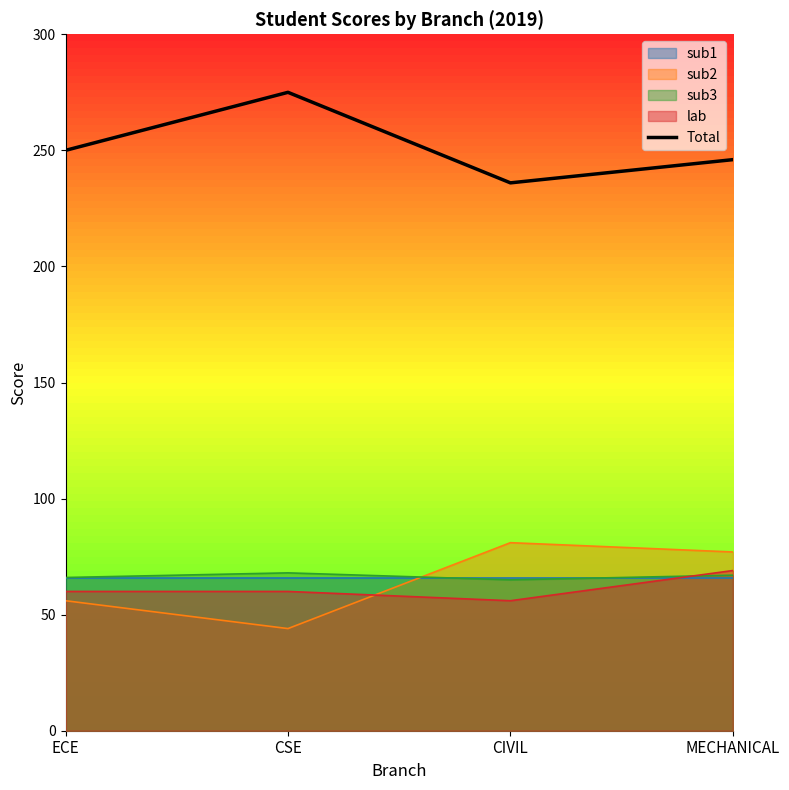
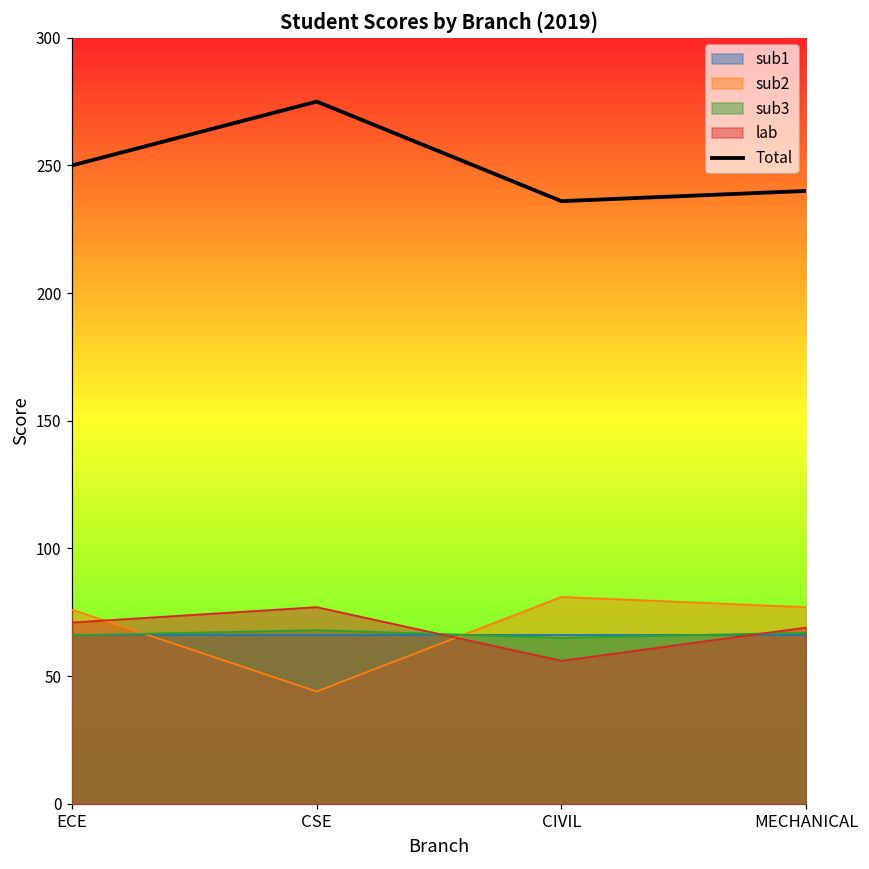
  {
    "sub1": {
      "CSE": 66
    },
    "sub2": {
-     "ECE": 56,
+     "ECE": 76,
      "CSE": 44,
      "CIVIL": 81,
      "MECHANICAL": 77
    },
    "sub3": {
      "CSE": 68
    },
    "lab": {
-     "ECE": 60,
-     "CSE": 60,
+     "ECE": 71,
+     "CSE": 77,
      "CIVIL": 56,
      "MECHANICAL": 69
    },
    "Total": {
      "ECE": 250,
      "CSE": 275,
      "CIVIL": 236,
-     "MECHANICAL": 246
+     "MECHANICAL": 240
    }
  }
